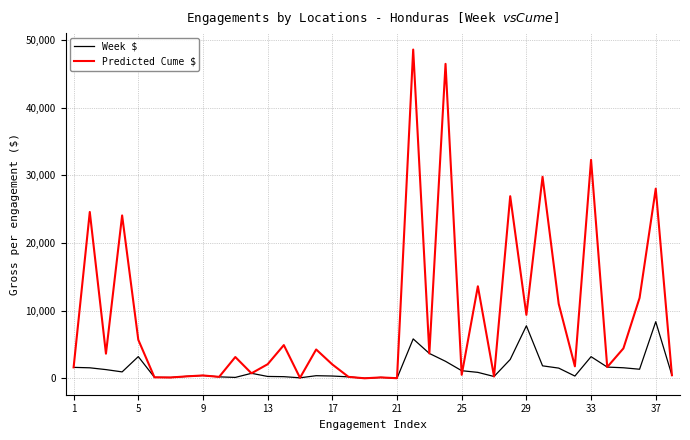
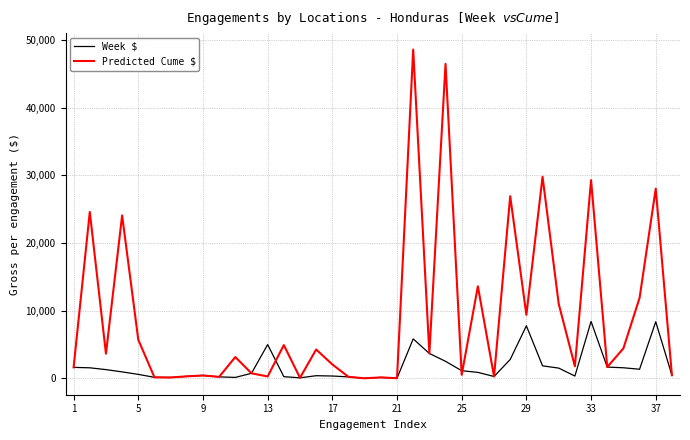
  {
    "Week $": {
-     "5": "3,000",
-     "13": "0",
+     "5": "1,000",
+     "13": "5,000",
      "17": "0",
      "25": "1,000",
      "29": "8,000",
-     "33": "3,000",
+     "33": "8,000",
      "37": "8,000"
    },
    "Predicted Cume $": {
      "5": "6,000",
-     "13": "2,000",
+     "13": "0",
      "17": "2,000",
      "25": "1,000",
      "29": "9,000",
-     "33": "32,000",
+     "33": "29,000",
      "37": "28,000"
    }
  }
